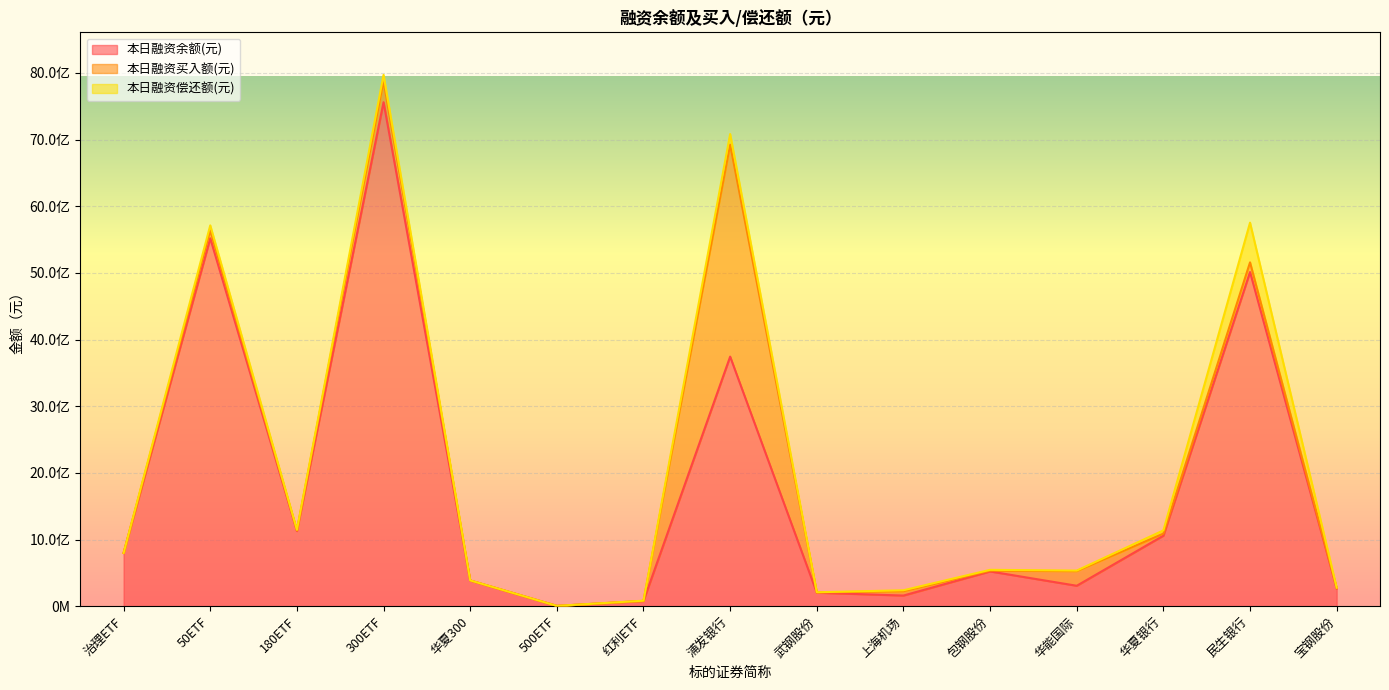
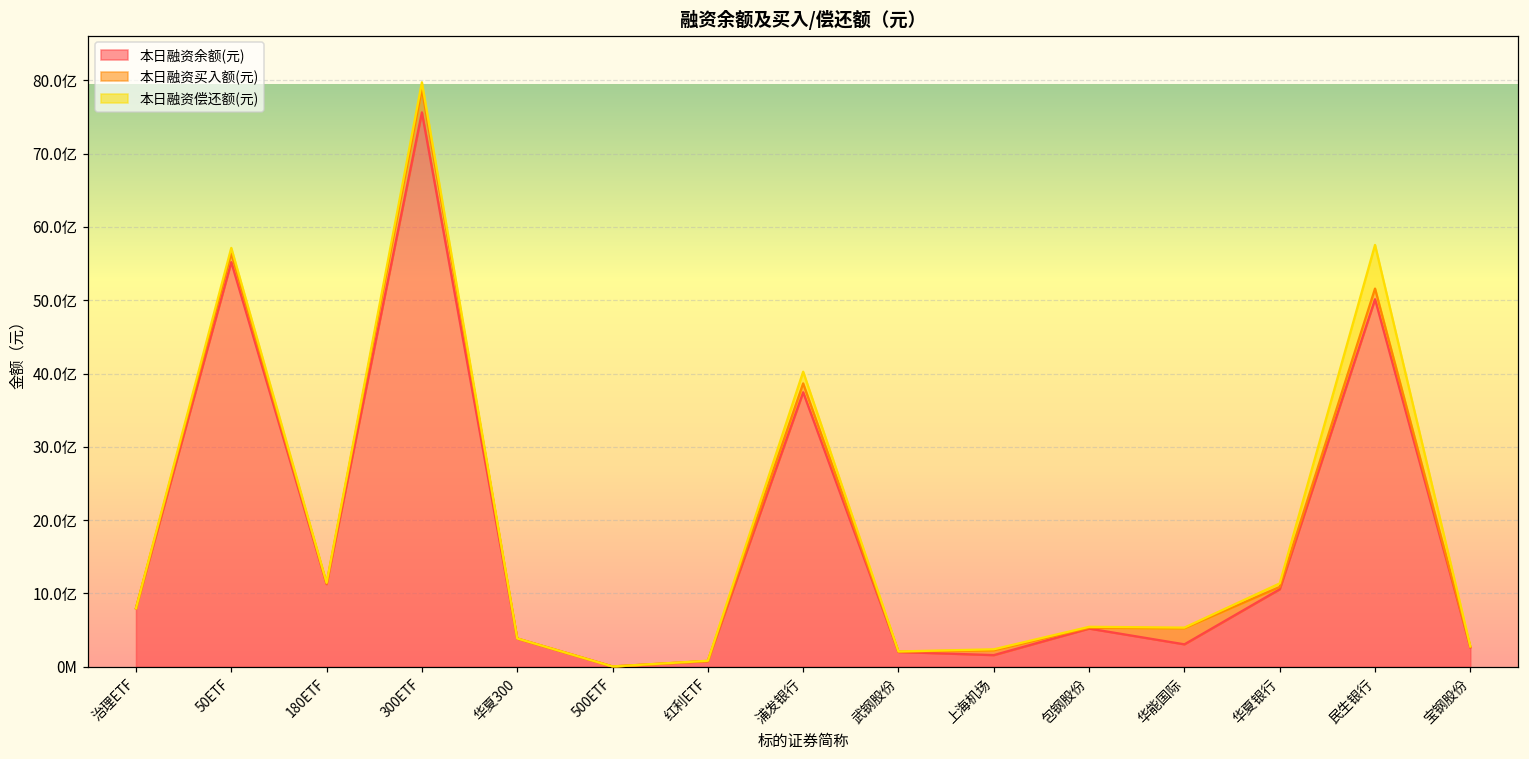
  {
    "本日融资余额(元)": {
      "50ETF": "55亿",
      "300ETF": "76亿",
      "浦发银行": "37亿",
      "上海机场": "2亿",
      "华能国际": "3亿",
      "民生银行": "50亿"
    },
    "本日融资买入额(元)": {
      "50ETF": "1亿",
      "300ETF": "3亿",
-     "浦发银行": "32亿",
+     "浦发银行": "1亿",
      "民生银行": "1亿"
    },
    "本日融资偿还额(元)": {
      "50ETF": "1亿",
      "300ETF": "1亿",
      "浦发银行": "2亿",
      "华夏银行": "0亿",
      "民生银行": "6亿"
    }
  }
